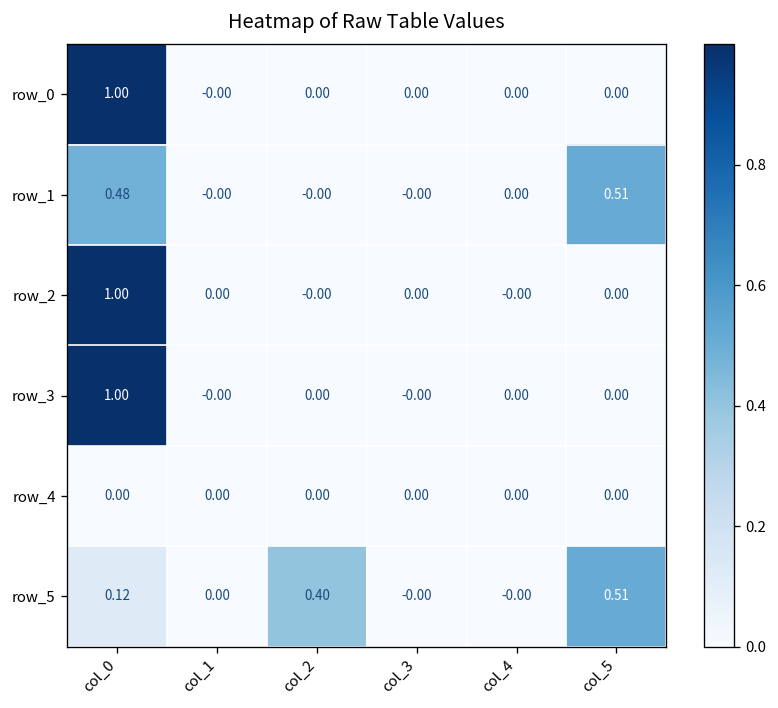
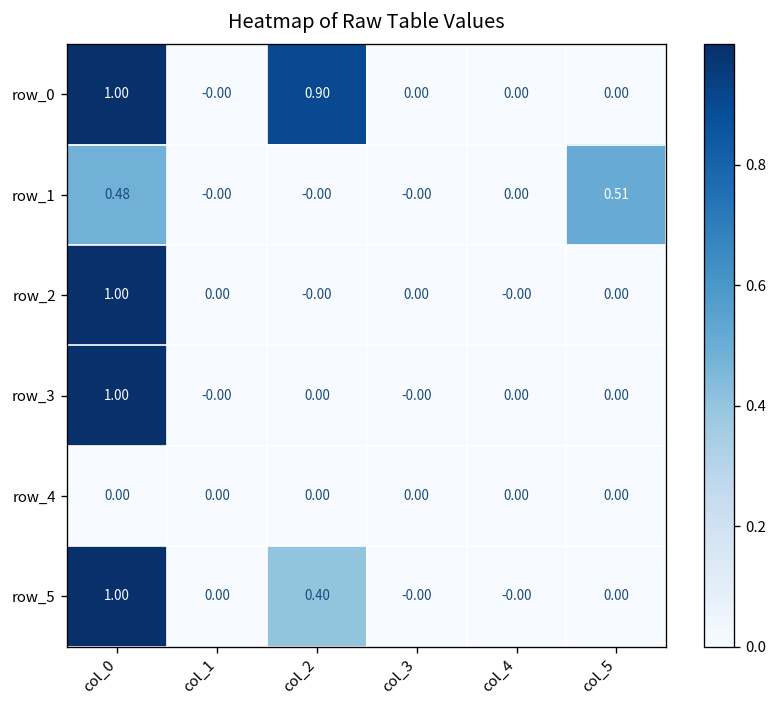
  {
    "row_0": {
      "col_0": 1.00,
      "col_1": -0.00,
-     "col_2": 0.00,
+     "col_2": 0.90,
      "col_3": 0.00,
      "col_4": 0.00,
      "col_5": 0.00
    },
    "row_1": {
      "col_0": 0.48,
      "col_1": -0.00,
      "col_2": -0.00,
      "col_3": -0.00,
      "col_4": 0.00,
      "col_5": 0.51
    },
    "row_2": {
      "col_0": 1.00,
      "col_1": 0.00,
      "col_2": -0.00,
      "col_3": 0.00,
      "col_4": -0.00,
      "col_5": 0.00
    },
    "row_3": {
      "col_0": 1.00,
      "col_1": -0.00,
      "col_2": 0.00,
      "col_3": -0.00,
      "col_4": 0.00,
      "col_5": 0.00
    },
    "row_4": {
      "col_0": 0.00,
      "col_1": 0.00,
      "col_2": 0.00,
      "col_3": 0.00,
      "col_4": 0.00,
      "col_5": 0.00
    },
    "row_5": {
-     "col_0": 0.12,
+     "col_0": 1.00,
      "col_1": 0.00,
      "col_2": 0.40,
      "col_3": -0.00,
      "col_4": -0.00,
-     "col_5": 0.51
+     "col_5": 0.00
    }
  }
